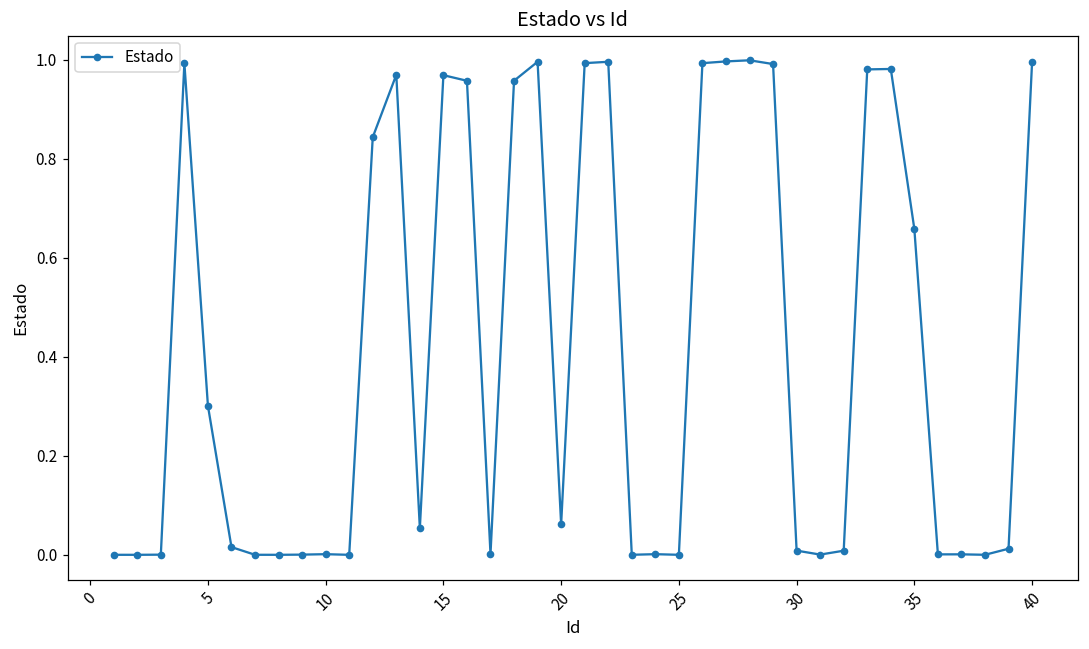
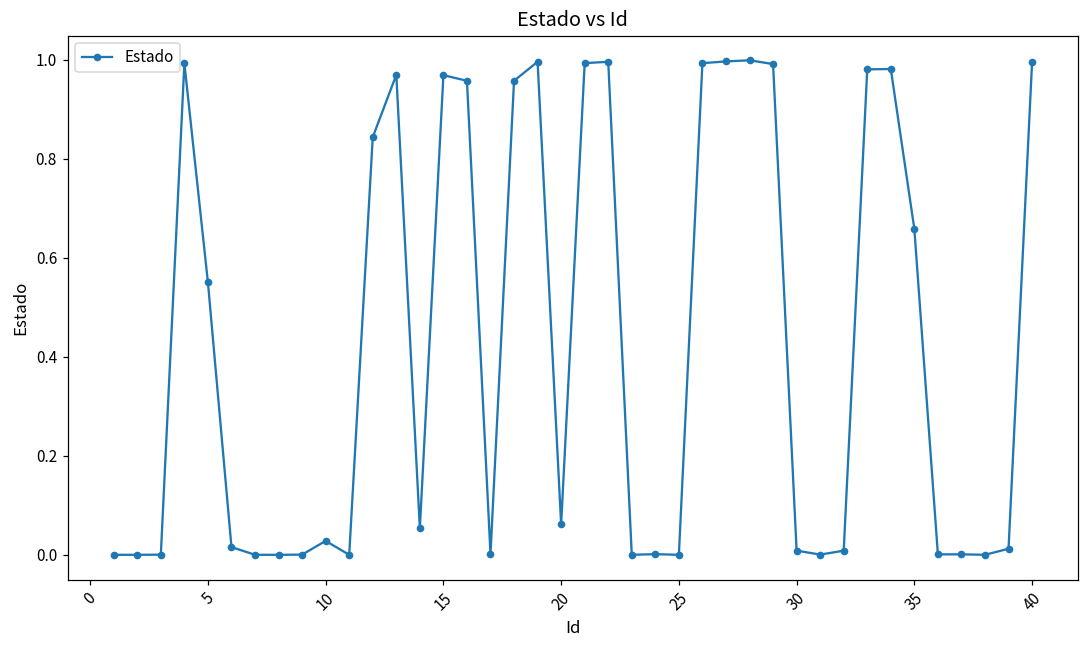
  {
-   "5": 0.30,
-   "10": 0.00,
+   "5": 0.55,
+   "10": 0.03,
    "15": 0.97,
    "20": 0.06,
    "25": 0.00,
    "30": 0.01,
    "35": 0.66,
    "40": 0.99
  }
